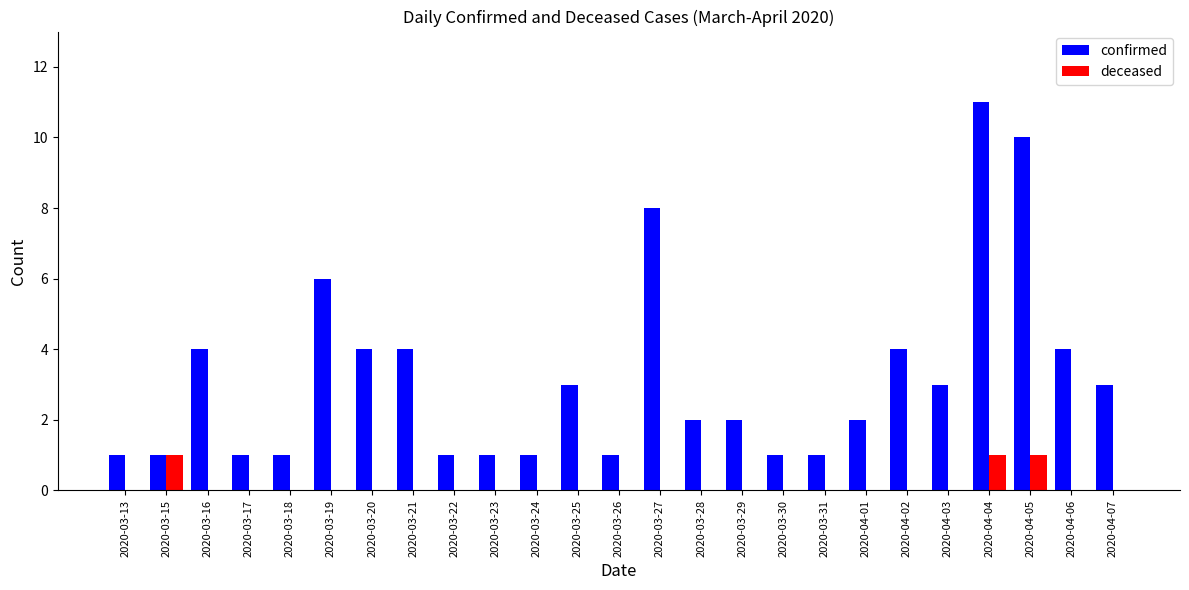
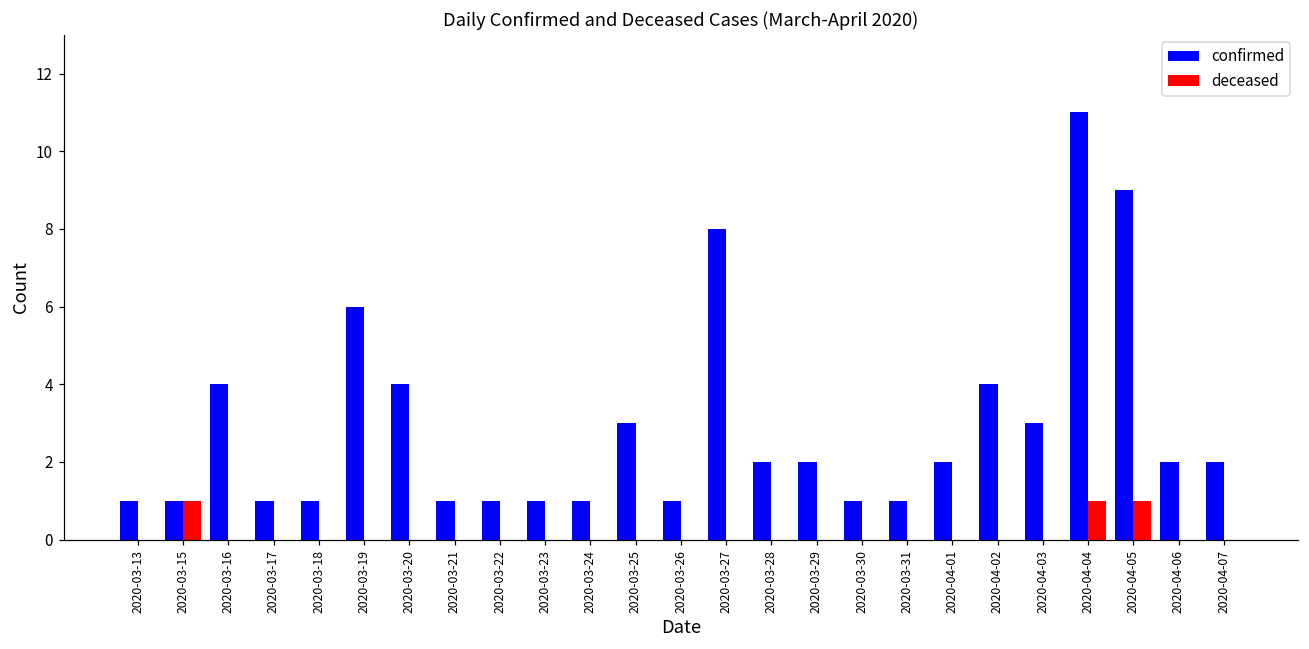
  {
    "confirmed": {
      "2020-03-13": 1,
      "2020-03-15": 1,
      "2020-03-16": 4,
      "2020-03-17": 1,
      "2020-03-18": 1,
      "2020-03-19": 6,
      "2020-03-20": 4,
-     "2020-03-21": 4,
+     "2020-03-21": 1,
      "2020-03-22": 1,
      "2020-03-23": 1,
      "2020-03-24": 1,
      "2020-03-25": 3,
      "2020-03-26": 1,
      "2020-03-27": 8,
      "2020-03-28": 2,
      "2020-03-29": 2,
      "2020-03-30": 1,
      "2020-03-31": 1,
      "2020-04-01": 2,
      "2020-04-02": 4,
      "2020-04-03": 3,
      "2020-04-04": 11,
-     "2020-04-05": 10,
-     "2020-04-06": 4,
-     "2020-04-07": 3
+     "2020-04-05": 9,
+     "2020-04-06": 2,
+     "2020-04-07": 2
    },
    "deceased": {
      "2020-03-13": 0,
      "2020-03-15": 1,
      "2020-03-16": 0,
      "2020-03-17": 0,
      "2020-03-18": 0,
      "2020-03-19": 0,
      "2020-03-20": 0,
      "2020-03-21": 0,
      "2020-03-22": 0,
      "2020-03-23": 0,
      "2020-03-24": 0,
      "2020-03-25": 0,
      "2020-03-26": 0,
      "2020-03-27": 0,
      "2020-03-28": 0,
      "2020-03-29": 0,
      "2020-03-30": 0,
      "2020-03-31": 0,
      "2020-04-01": 0,
      "2020-04-02": 0,
      "2020-04-03": 0,
      "2020-04-04": 1,
      "2020-04-05": 1,
      "2020-04-06": 0,
      "2020-04-07": 0
    }
  }
